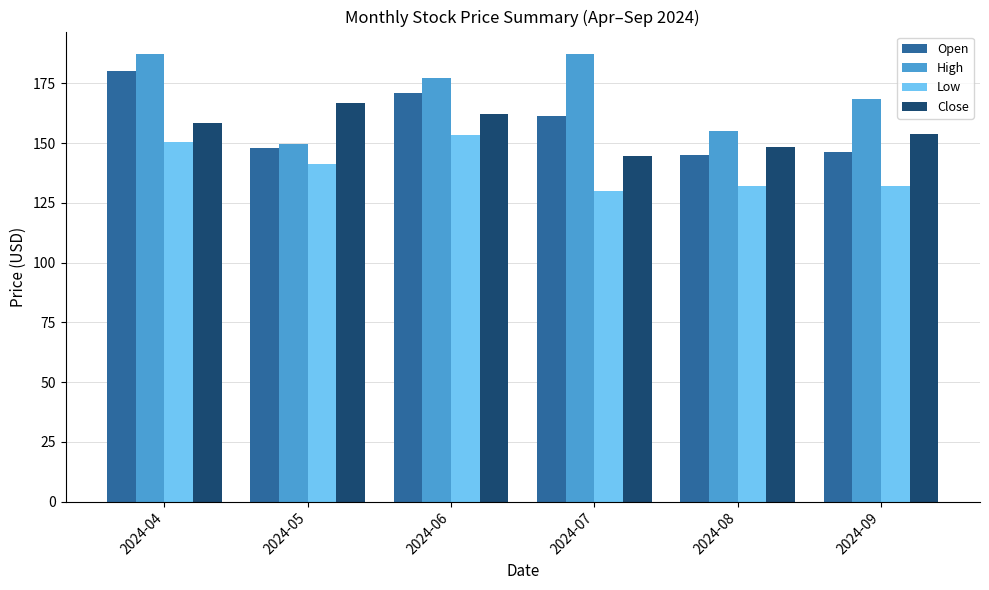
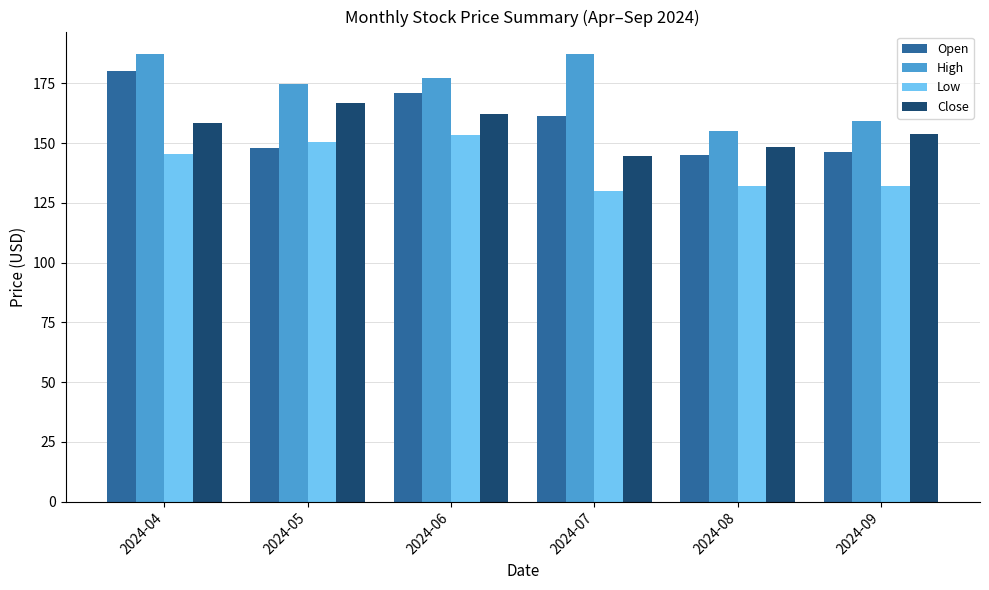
  {
    "High": {
      "2024-04": 187,
-     "2024-05": 150,
+     "2024-05": 175,
      "2024-06": 177,
      "2024-07": 187,
      "2024-08": 155,
-     "2024-09": 168
+     "2024-09": 159
    },
    "Low": {
-     "2024-04": 151,
-     "2024-05": 141,
+     "2024-04": 145,
+     "2024-05": 151,
      "2024-06": 153,
      "2024-07": 130,
      "2024-08": 132,
      "2024-09": 132
    }
  }
